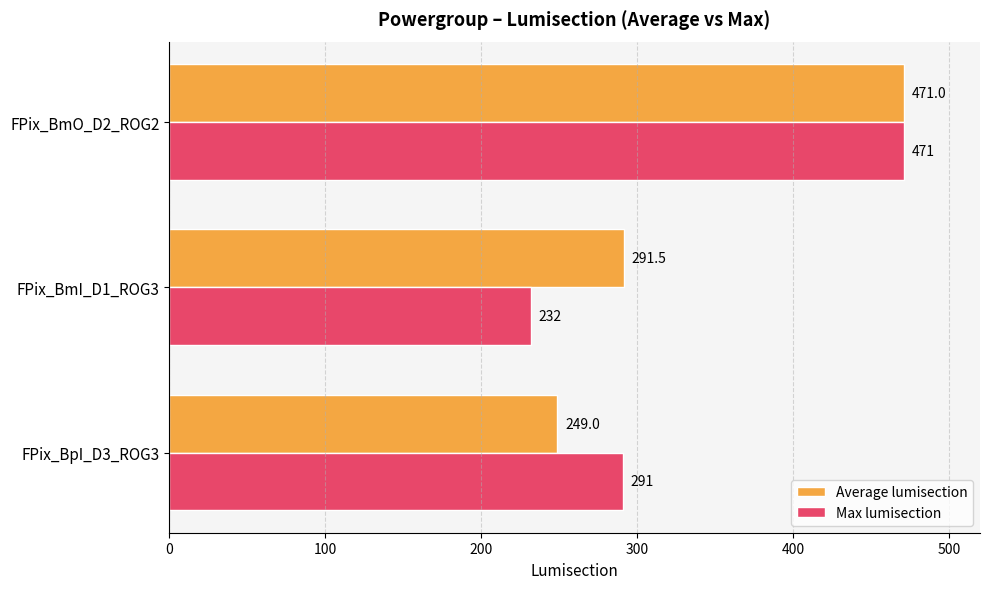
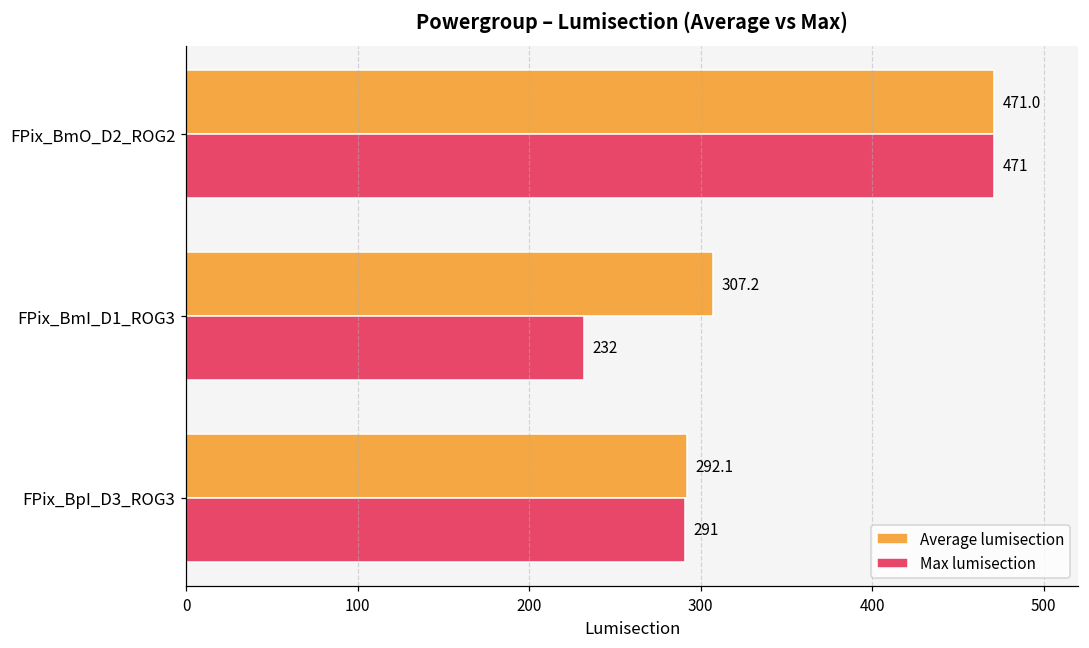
  {
    "Average lumisection": {
      "FPix_BmO_D2_ROG2": 471.0,
-     "FPix_BmI_D1_ROG3": 291.5,
-     "FPix_BpI_D3_ROG3": 249.0
+     "FPix_BmI_D1_ROG3": 307.2,
+     "FPix_BpI_D3_ROG3": 292.1
    },
    "Max lumisection": {
      "FPix_BmO_D2_ROG2": 471,
      "FPix_BmI_D1_ROG3": 232,
      "FPix_BpI_D3_ROG3": 291
    }
  }
